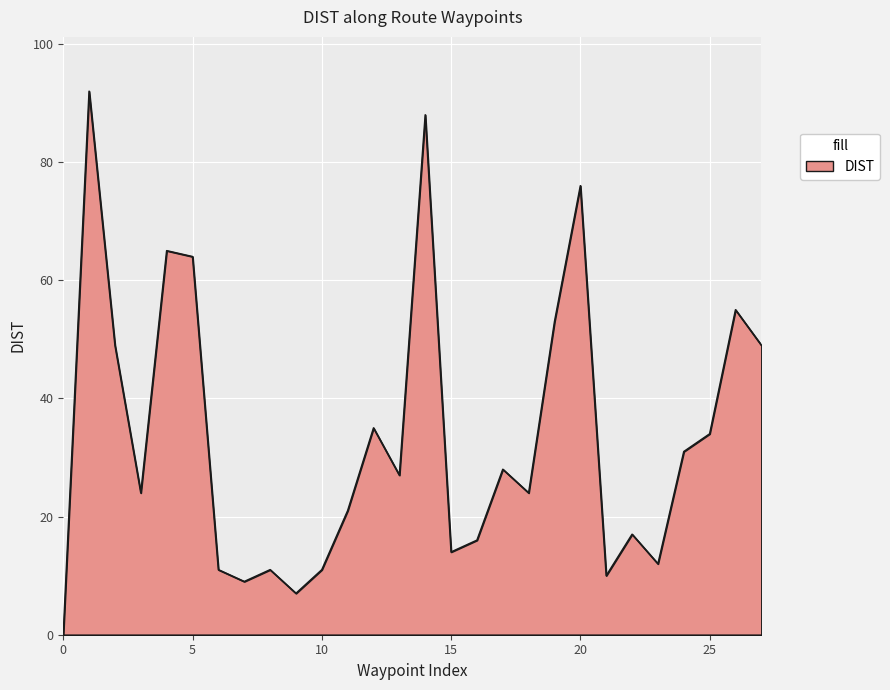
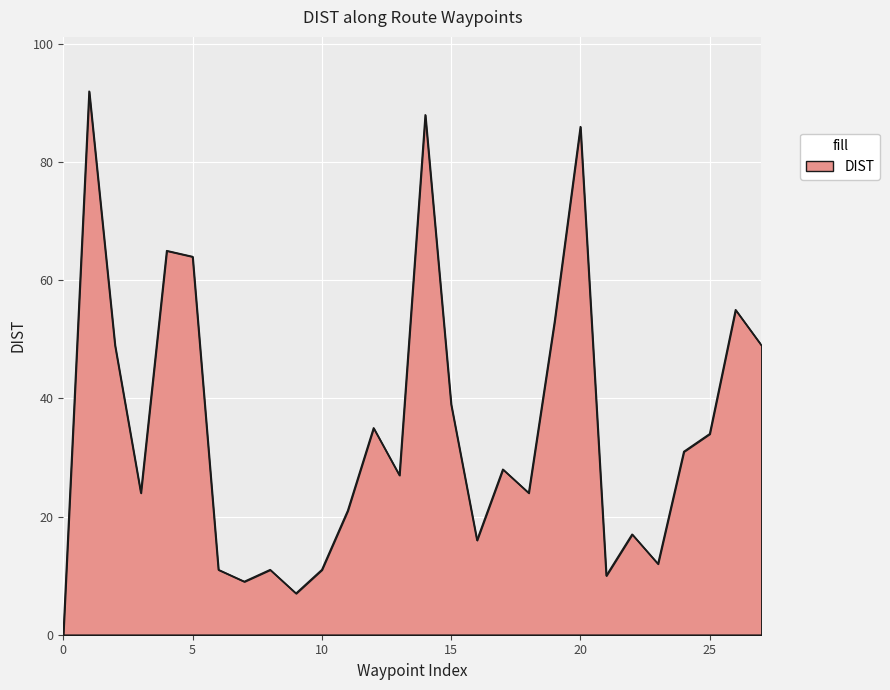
  {
    "0": 0,
    "5": 64,
    "10": 11,
-   "15": 14,
-   "20": 76,
+   "15": 39,
+   "20": 86,
    "25": 34
  }
